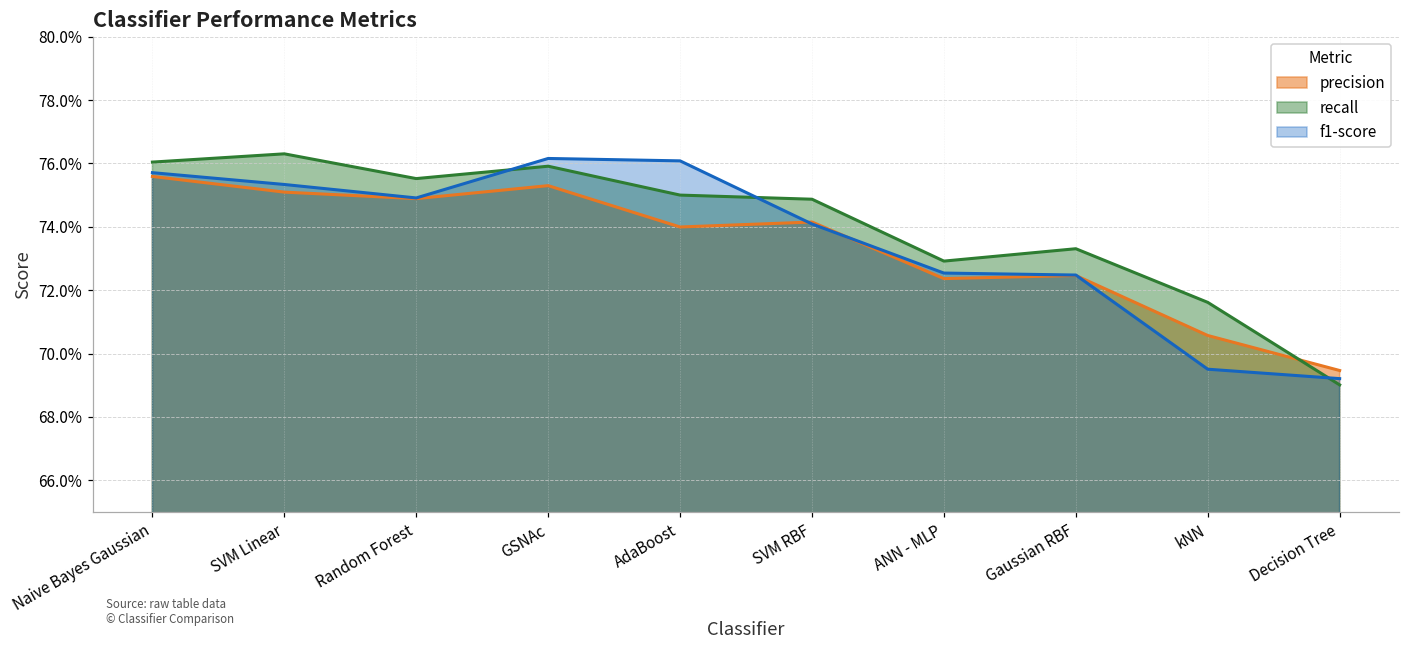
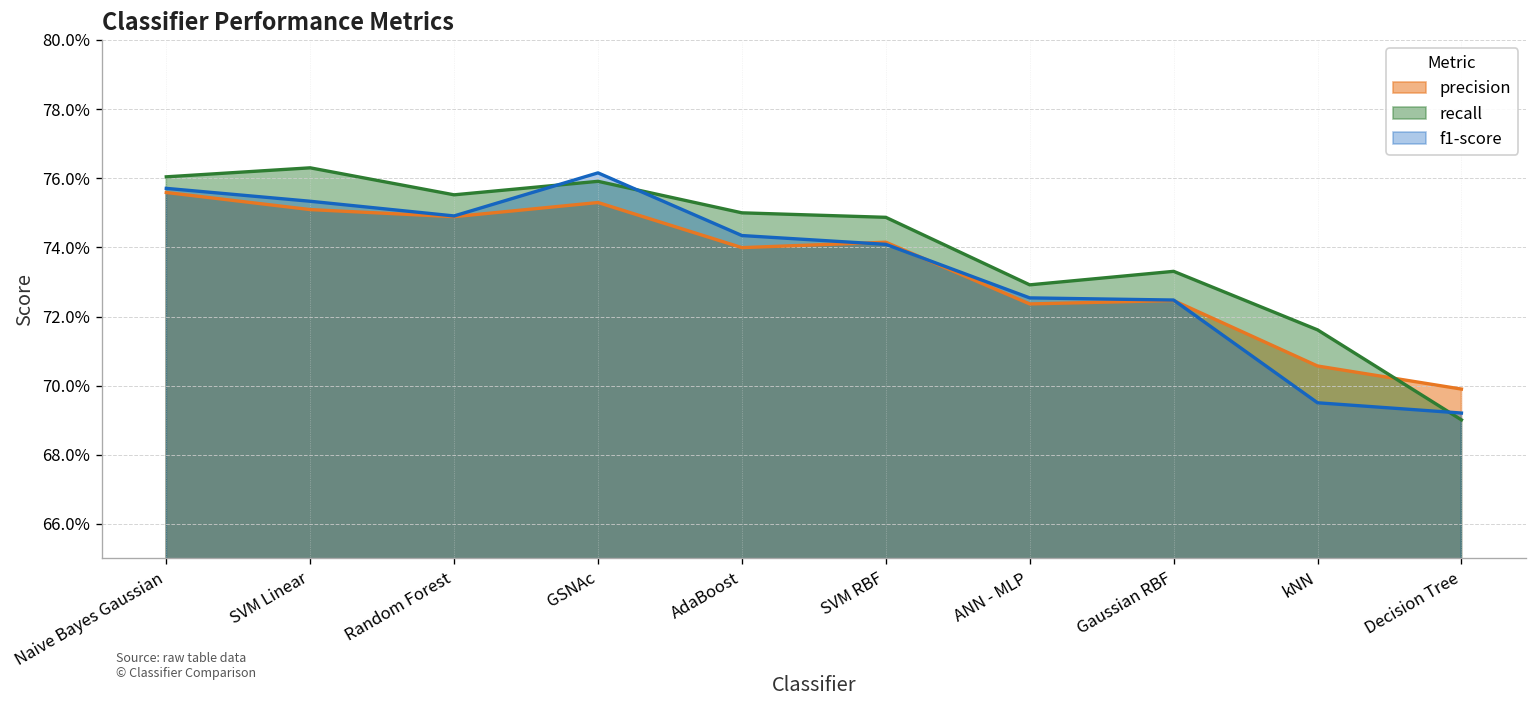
  {
    "precision": {
      "Naive Bayes Gaussian": "75.6%",
      "SVM Linear": "75.1%",
      "GSNAc": "75.3%",
      "AdaBoost": "74.0%",
      "ANN - MLP": "72.4%",
      "kNN": "70.6%",
-     "Decision Tree": "69.5%"
+     "Decision Tree": "69.9%"
    },
    "recall": {
      "Naive Bayes Gaussian": "76.0%",
      "SVM Linear": "76.3%",
      "Random Forest": "75.5%",
      "GSNAc": "75.9%",
      "AdaBoost": "75.0%",
      "SVM RBF": "74.9%",
      "ANN - MLP": "72.9%",
      "Gaussian RBF": "73.3%",
      "kNN": "71.6%",
      "Decision Tree": "69.0%"
    },
    "f1-score": {
      "Naive Bayes Gaussian": "75.7%",
      "SVM Linear": "75.3%",
      "GSNAc": "76.2%",
-     "AdaBoost": "76.1%",
+     "AdaBoost": "74.3%",
      "ANN - MLP": "72.5%",
      "kNN": "69.5%",
      "Decision Tree": "69.2%"
    }
  }
